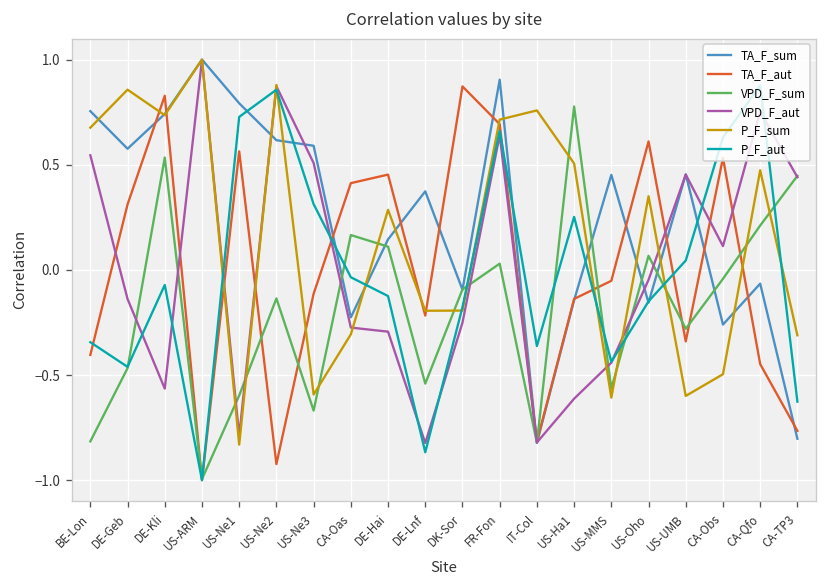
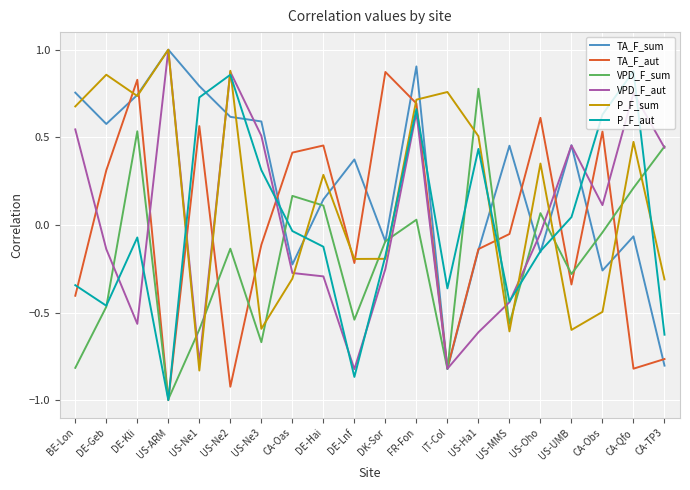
  {
    "TA_F_sum": {
      "BE-Lon": 0.75,
      "DE-Geb": 0.58,
      "US-Ne1": 0.79,
      "US-Ne2": 0.62,
      "US-Ne3": 0.59,
      "CA-Oas": -0.23,
      "DE-Hai": 0.15,
      "DE-Lnf": 0.37,
      "FR-Fon": 0.90,
      "US-MMS": 0.45,
      "CA-Obs": -0.26,
      "CA-Qfo": -0.07,
      "CA-TP3": -0.80
    },
    "TA_F_aut": {
      "BE-Lon": -0.40,
      "DE-Geb": 0.31,
      "DE-Kli": 0.83,
      "US-Ne1": 0.56,
      "US-Ne2": -0.92,
      "US-Ne3": -0.11,
      "CA-Oas": 0.41,
      "DE-Hai": 0.45,
      "DE-Lnf": -0.22,
      "DK-Sor": 0.87,
      "FR-Fon": 0.69,
      "US-MMS": -0.05,
      "US-Oho": 0.61,
      "US-UMB": -0.34,
      "CA-Obs": 0.53,
-     "CA-Qfo": -0.45,
+     "CA-Qfo": -0.82,
      "CA-TP3": -0.76
    },
    "VPD_F_sum": {
      "BE-Lon": -0.82,
      "DE-Kli": 0.53,
      "US-Ne1": -0.60,
      "US-Ne2": -0.14,
      "US-Ne3": -0.67,
      "CA-Oas": 0.17,
      "DE-Hai": 0.11,
      "DE-Lnf": -0.54,
      "FR-Fon": 0.03,
      "US-Ha1": 0.78,
      "US-MMS": -0.56,
      "US-Oho": 0.07,
      "US-UMB": -0.28,
      "CA-Obs": -0.04,
      "CA-Qfo": 0.21
    },
    "VPD_F_aut": {
      "BE-Lon": 0.54,
      "DE-Geb": -0.14,
      "DE-Kli": -0.56,
      "US-Ne1": -0.79,
      "US-Ne3": 0.51,
      "CA-Oas": -0.27,
      "DE-Hai": -0.29,
      "DE-Lnf": -0.82,
      "DK-Sor": -0.25,
      "FR-Fon": 0.64,
      "US-Ha1": -0.61,
      "US-Oho": -0.05,
      "CA-Obs": 0.11
    },
    "P_F_sum": {
      "BE-Lon": 0.68,
      "DE-Geb": 0.86,
      "US-Ne1": -0.83,
      "US-Ne3": -0.59,
      "CA-Oas": -0.31,
      "DE-Hai": 0.29,
      "DE-Lnf": -0.19,
      "DK-Sor": -0.19,
      "FR-Fon": 0.71,
      "IT-Col": 0.76,
      "US-Ha1": 0.51,
      "US-MMS": -0.61,
      "US-Oho": 0.35,
      "US-UMB": -0.60,
      "CA-Obs": -0.50,
      "CA-Qfo": 0.47,
      "CA-TP3": -0.31
    },
    "P_F_aut": {
      "BE-Lon": -0.34,
      "DE-Kli": -0.07,
      "US-Ne1": 0.73,
      "US-Ne2": 0.86,
      "US-Ne3": 0.31,
      "CA-Oas": -0.03,
      "DE-Hai": -0.12,
      "DE-Lnf": -0.87,
      "DK-Sor": -0.18,
      "FR-Fon": 0.66,
      "IT-Col": -0.36,
-     "US-Ha1": 0.25,
+     "US-Ha1": 0.43,
      "US-UMB": 0.04,
      "CA-TP3": -0.63
    }
  }
